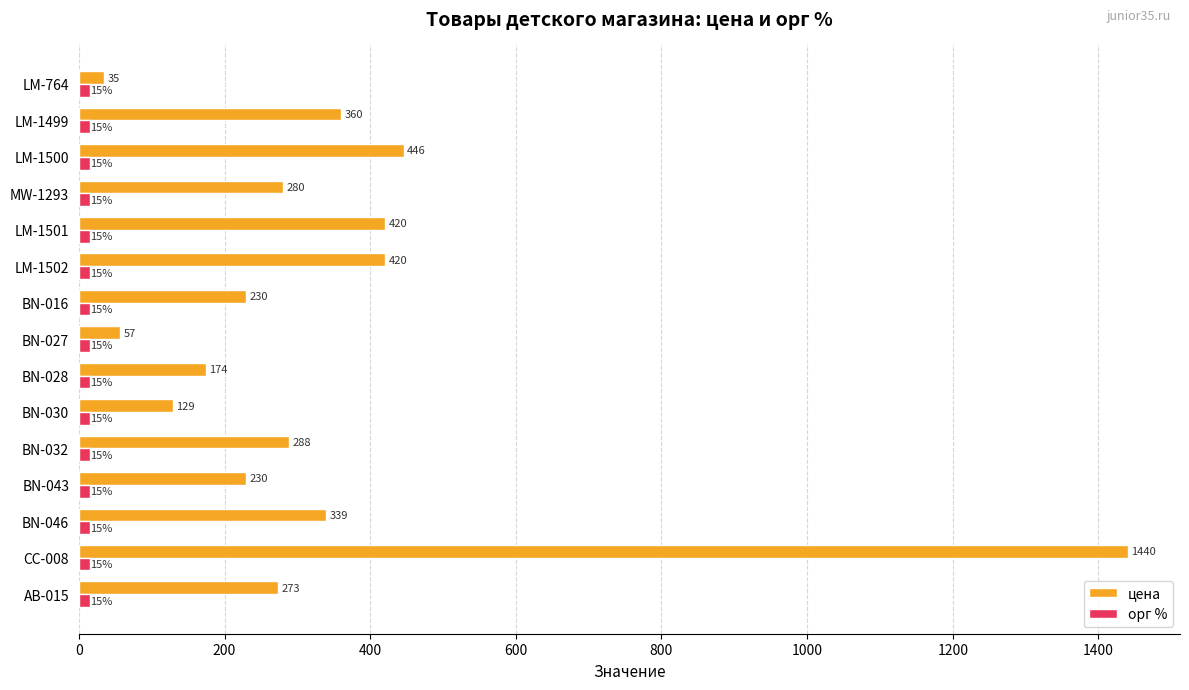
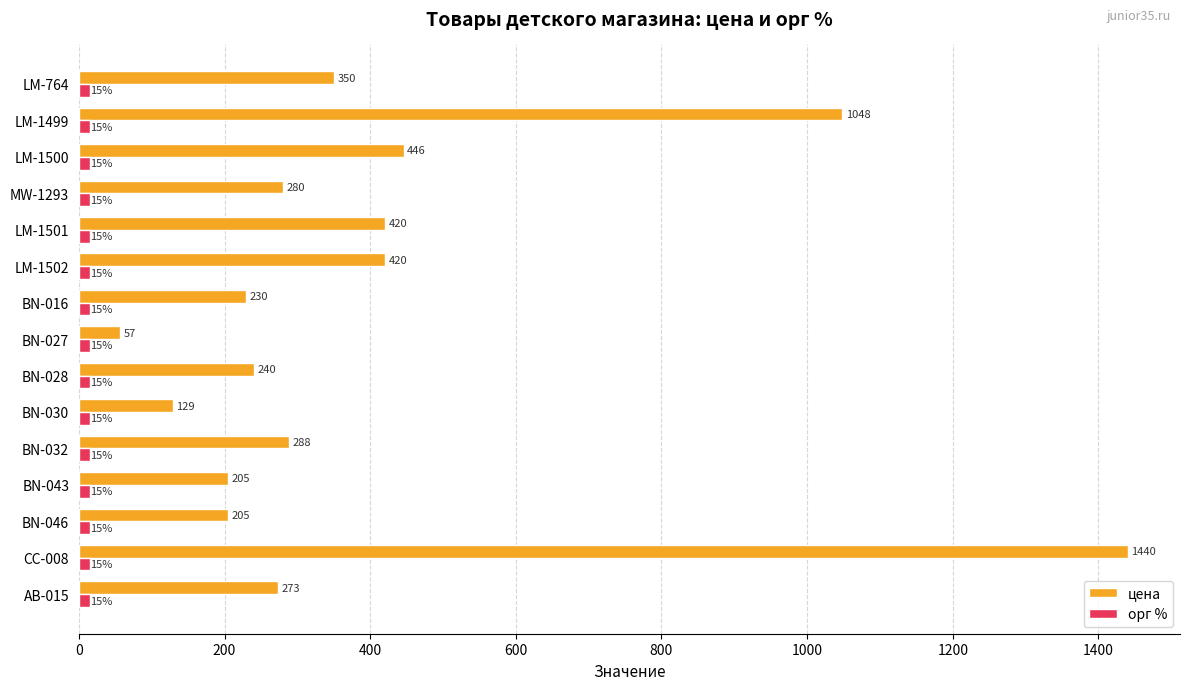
  {
    "цена": {
-     "LM-764": "35",
-     "LM-1499": "360",
+     "LM-764": "350",
+     "LM-1499": "1048",
      "LM-1500": "446",
      "MW-1293": "280",
      "LM-1501": "420",
      "LM-1502": "420",
      "BN-016": "230",
      "BN-027": "57",
-     "BN-028": "174",
+     "BN-028": "240",
      "BN-030": "129",
      "BN-032": "288",
-     "BN-043": "230",
-     "BN-046": "339",
+     "BN-043": "205",
+     "BN-046": "205",
      "CC-008": "1440",
      "AB-015": "273"
    },
    "орг %": {
      "LM-764": "15%",
      "LM-1499": "15%",
      "LM-1500": "15%",
      "MW-1293": "15%",
      "LM-1501": "15%",
      "LM-1502": "15%",
      "BN-016": "15%",
      "BN-027": "15%",
      "BN-028": "15%",
      "BN-030": "15%",
      "BN-032": "15%",
      "BN-043": "15%",
      "BN-046": "15%",
      "CC-008": "15%",
      "AB-015": "15%"
    }
  }
